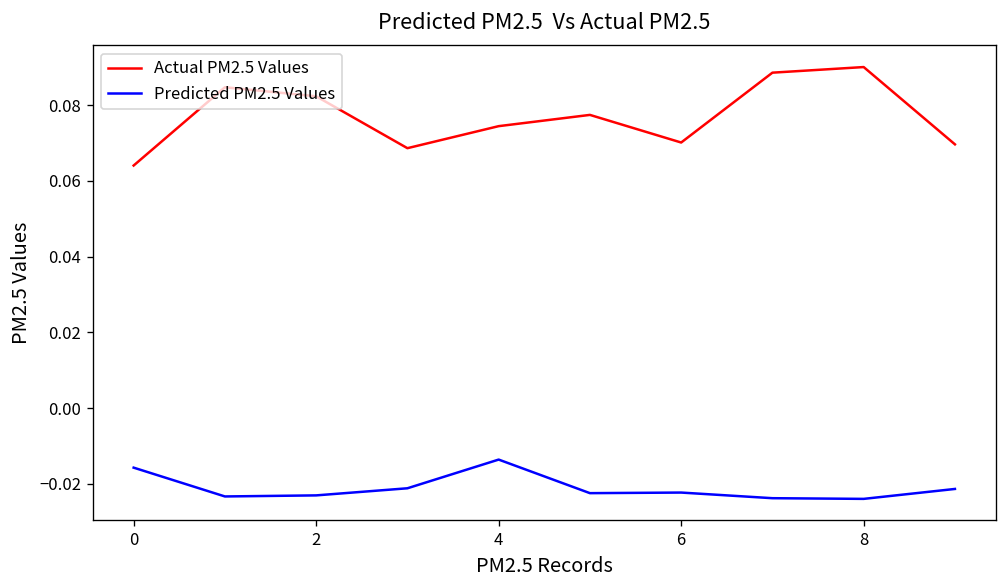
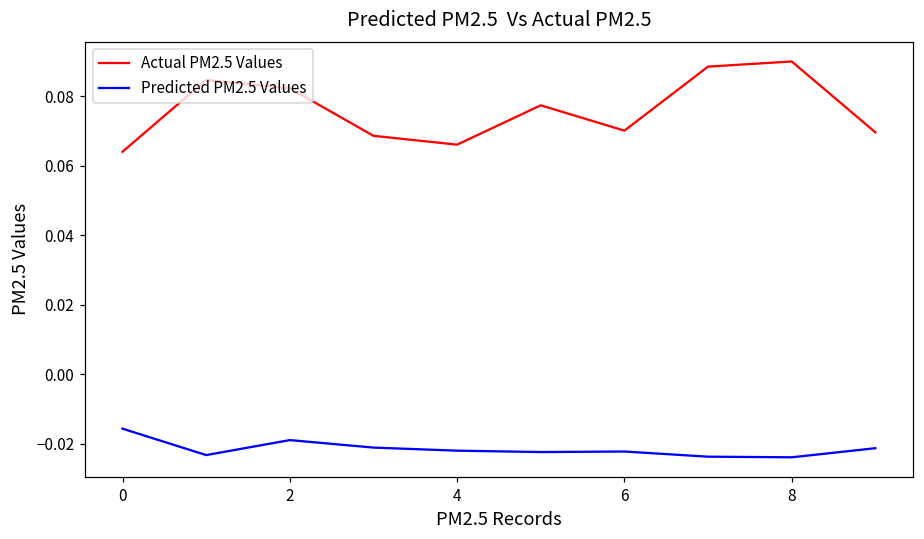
  {
    "Actual PM2.5 Values": {
      "0": 0.064,
-     "4": 0.074,
+     "4": 0.066,
      "6": 0.070,
      "8": 0.090
    },
    "Predicted PM2.5 Values": {
      "0": -0.016,
-     "2": -0.023,
-     "4": -0.014,
+     "2": -0.019,
+     "4": -0.022,
      "6": -0.022,
      "8": -0.024
    }
  }
